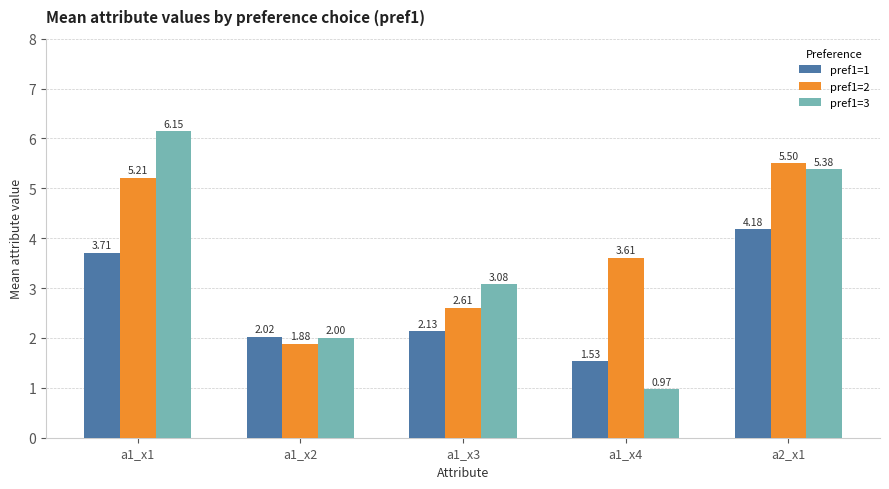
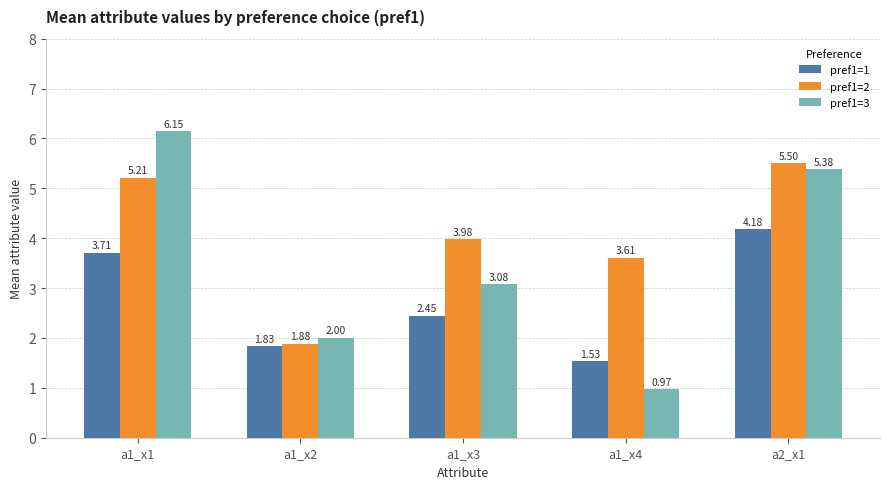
  {
    "pref1=1": {
      "a1_x1": 3.71,
-     "a1_x2": 2.02,
-     "a1_x3": 2.13,
+     "a1_x2": 1.83,
+     "a1_x3": 2.45,
      "a1_x4": 1.53,
      "a2_x1": 4.18
    },
    "pref1=2": {
      "a1_x1": 5.21,
      "a1_x2": 1.88,
-     "a1_x3": 2.61,
+     "a1_x3": 3.98,
      "a1_x4": 3.61,
      "a2_x1": 5.50
    },
    "pref1=3": {
      "a1_x1": 6.15,
      "a1_x2": 2.00,
      "a1_x3": 3.08,
      "a1_x4": 0.97,
      "a2_x1": 5.38
    }
  }
